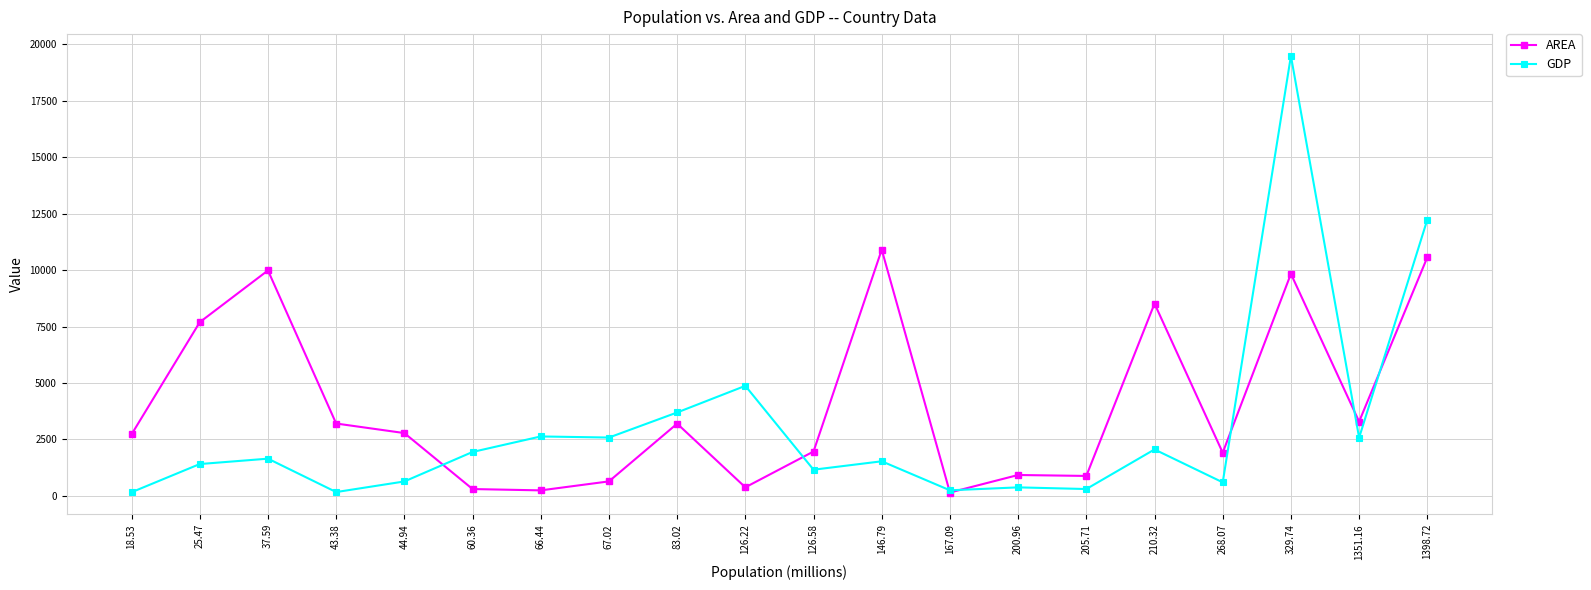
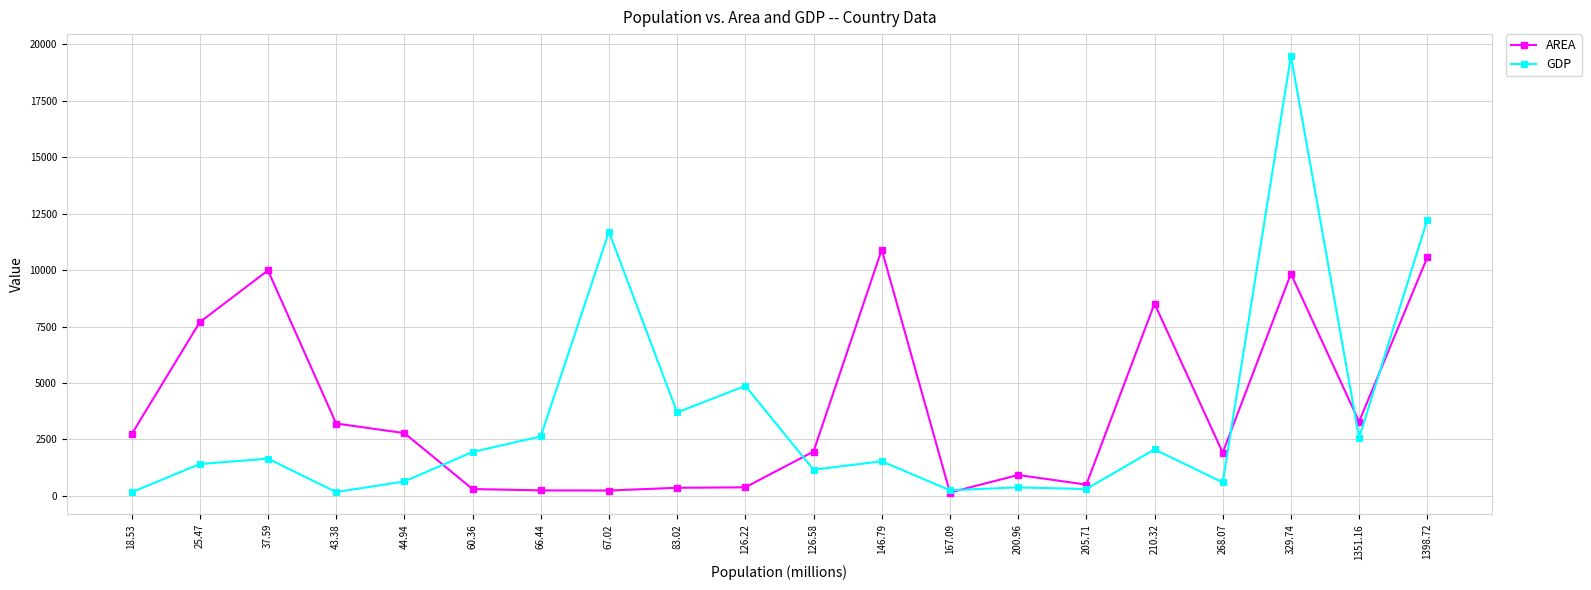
  {
    "AREA": {
      "18.53": 2700,
      "25.47": 7700,
      "37.59": 10000,
      "43.38": 3200,
      "44.94": 2800,
      "60.36": 300,
      "66.44": 200,
-     "67.02": 600,
-     "83.02": 3200,
+     "67.02": 200,
+     "83.02": 400,
      "126.22": 400,
      "126.58": 2000,
      "146.79": 10900,
      "200.96": 900,
-     "205.71": 900,
+     "205.71": 500,
      "210.32": 8500,
      "268.07": 1900,
      "329.74": 9800,
      "1351.16": 3300,
      "1398.72": 10600
    },
    "GDP": {
      "18.53": 200,
      "25.47": 1400,
      "37.59": 1600,
      "43.38": 200,
      "44.94": 600,
      "60.36": 1900,
      "66.44": 2600,
-     "67.02": 2600,
+     "67.02": 11700,
      "83.02": 3700,
      "126.22": 4900,
      "126.58": 1200,
      "146.79": 1500,
      "200.96": 400,
      "205.71": 300,
      "210.32": 2100,
      "268.07": 600,
      "329.74": 19500,
      "1351.16": 2600,
      "1398.72": 12200
    }
  }
